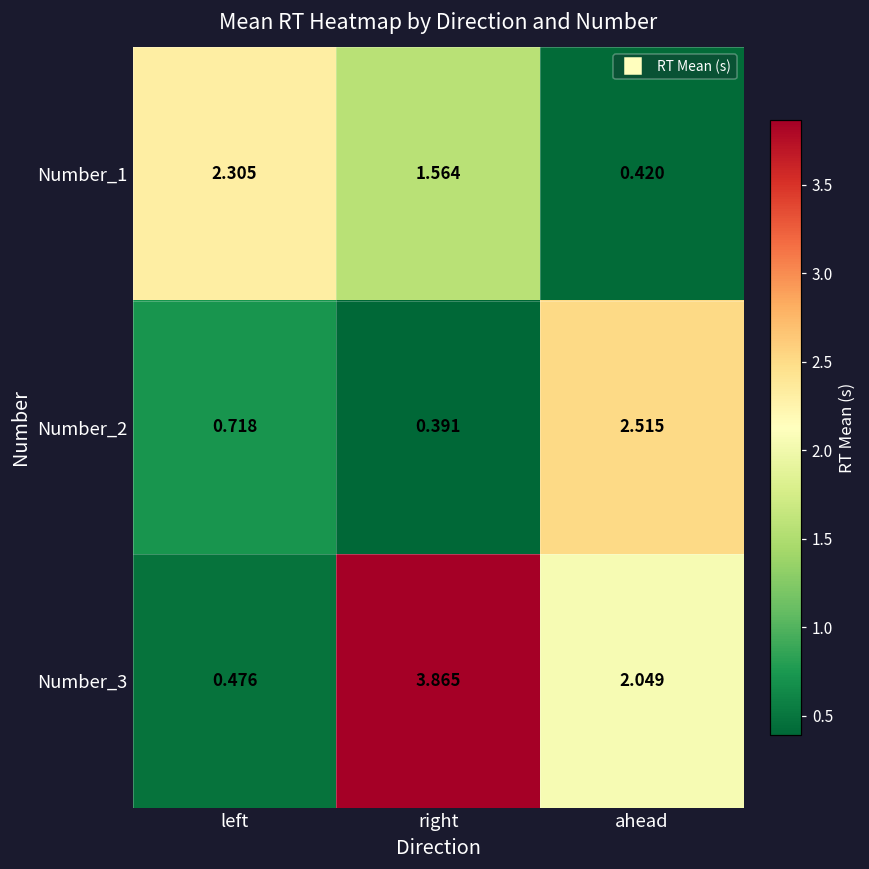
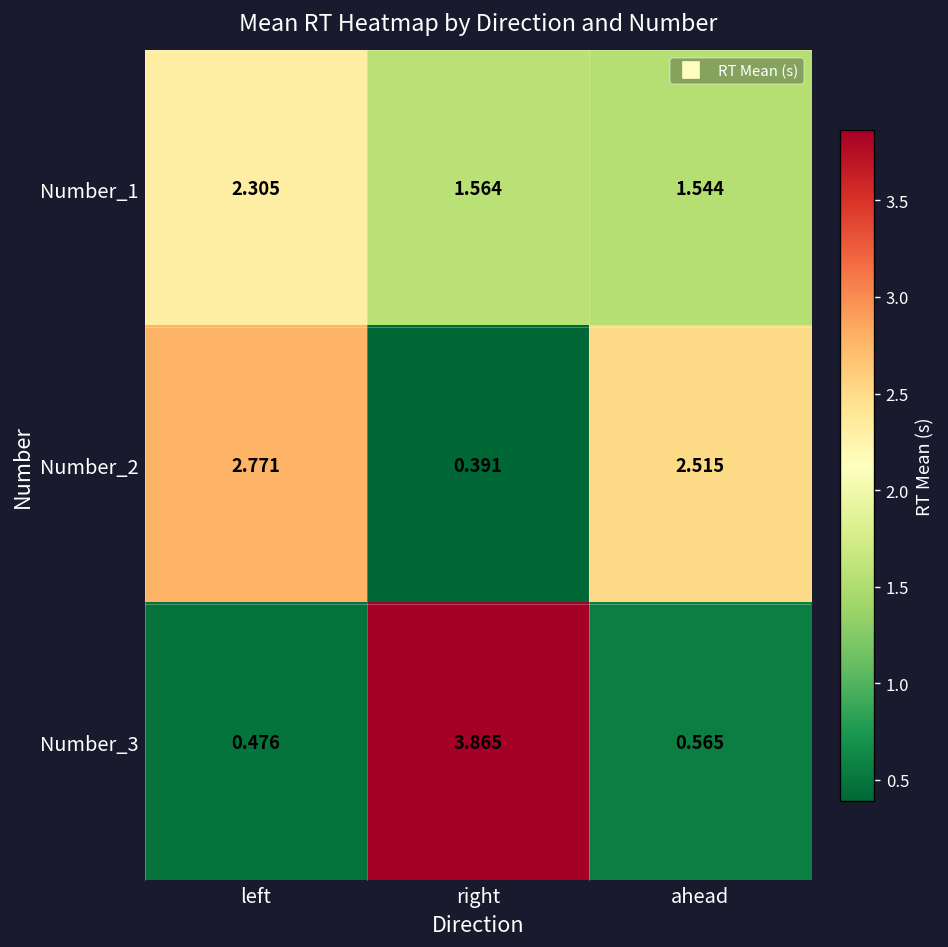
  {
    "Number_1": {
      "left": 2.305,
      "right": 1.564,
-     "ahead": 0.420
+     "ahead": 1.544
    },
    "Number_2": {
-     "left": 0.718,
+     "left": 2.771,
      "right": 0.391,
      "ahead": 2.515
    },
    "Number_3": {
      "left": 0.476,
      "right": 3.865,
-     "ahead": 2.049
+     "ahead": 0.565
    }
  }
